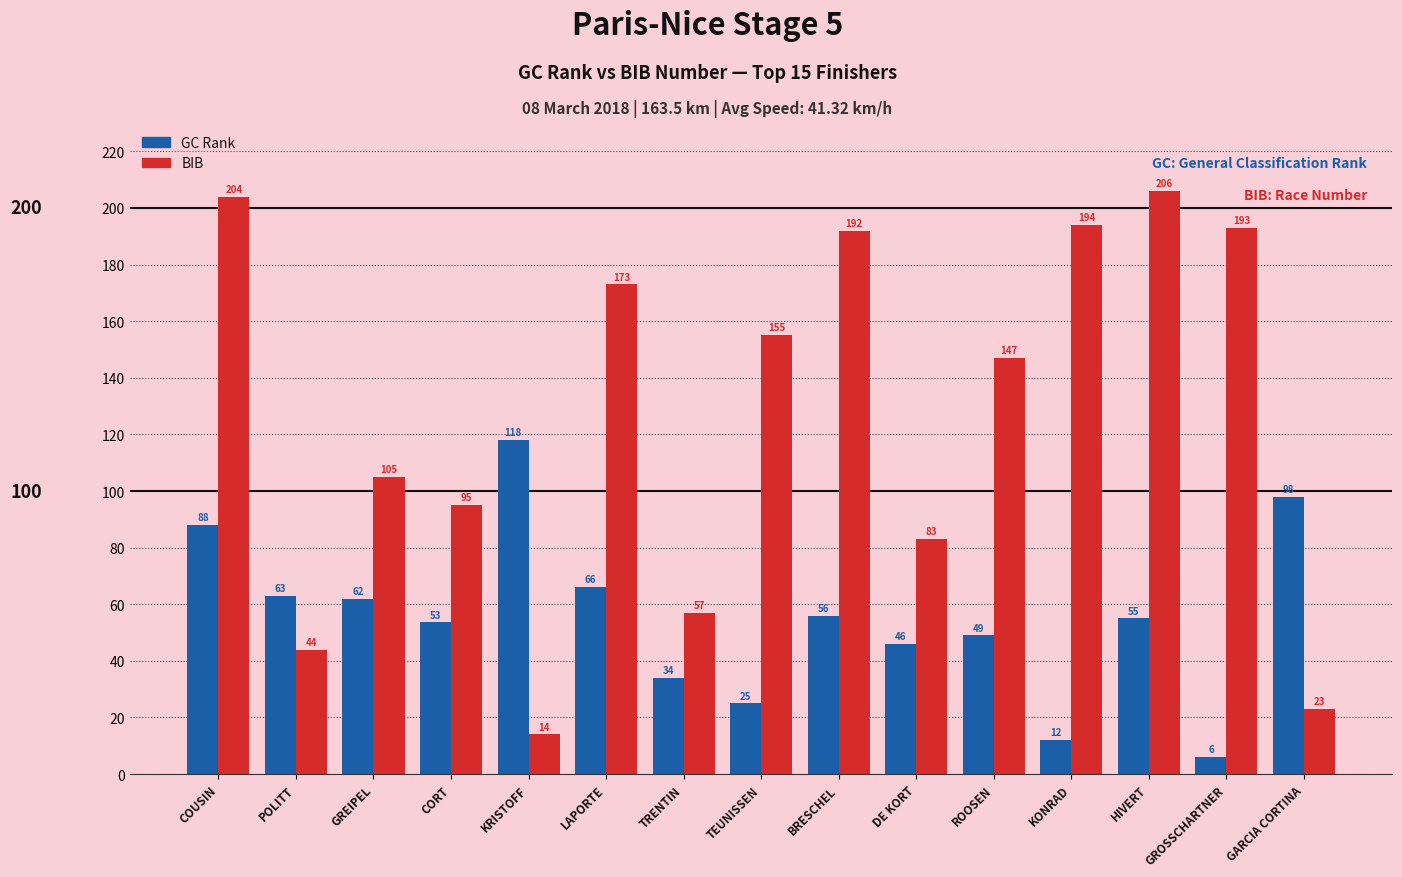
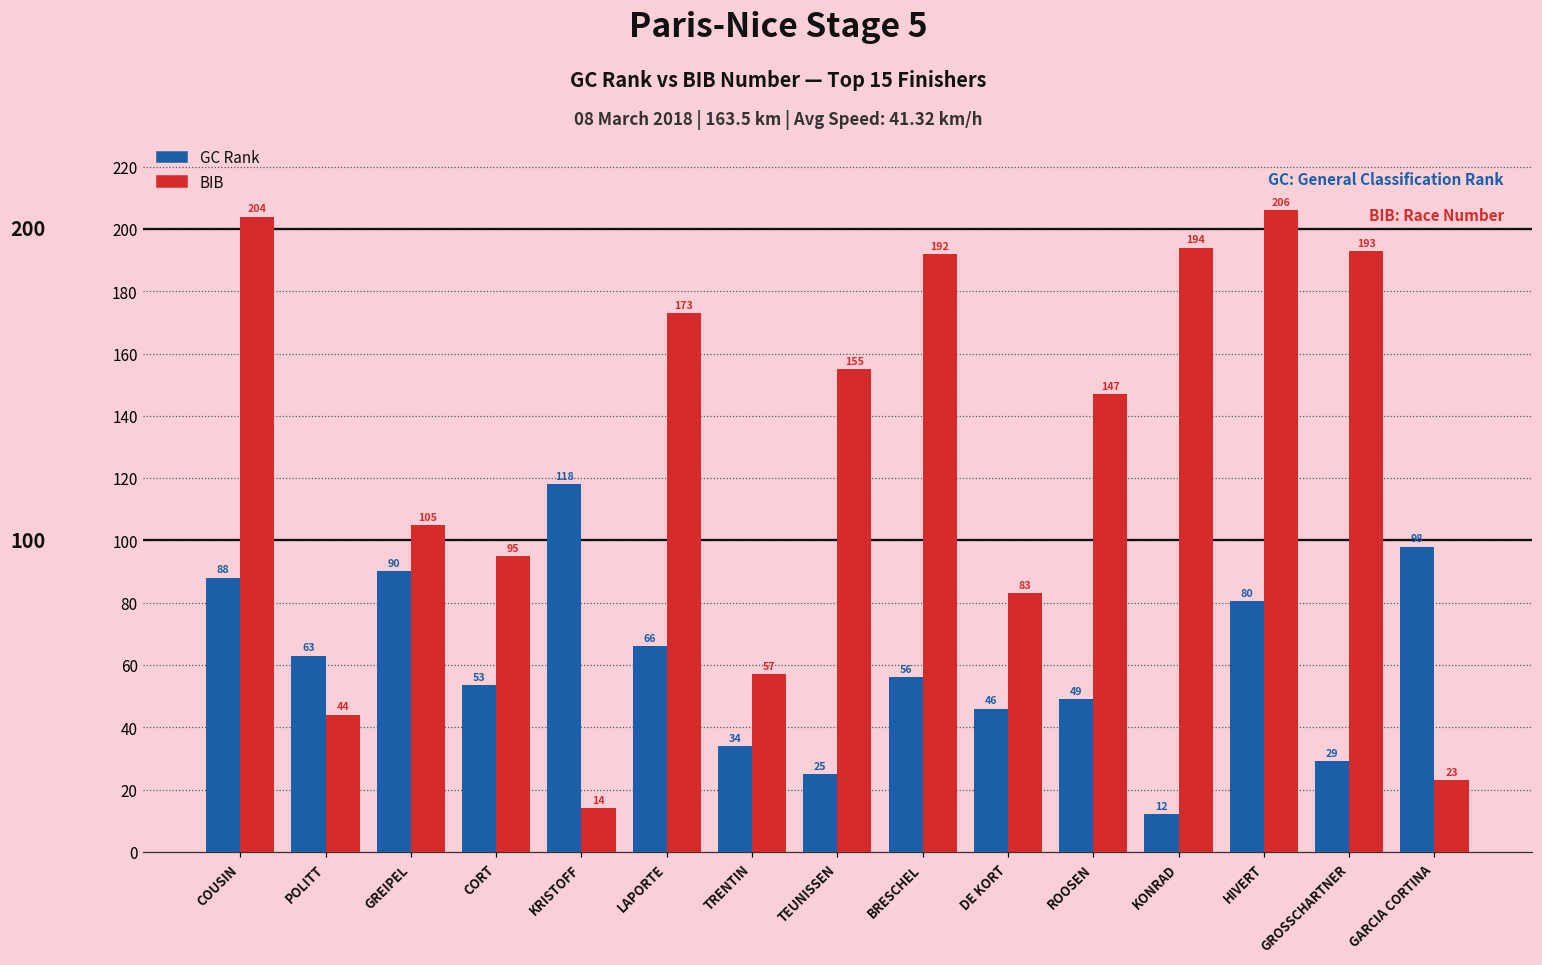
  {
    "GC Rank": {
      "COUSIN": 88,
      "POLITT": 63,
-     "GREIPEL": 62,
+     "GREIPEL": 90,
      "KRISTOFF": 118,
      "LAPORTE": 66,
      "TRENTIN": 34,
      "TEUNISSEN": 25,
      "BRESCHEL": 56,
      "DE KORT": 46,
      "ROOSEN": 49,
      "KONRAD": 12,
-     "HIVERT": 55,
-     "GROSSCHARTNER": 6,
+     "HIVERT": 80,
+     "GROSSCHARTNER": 29,
      "GARCIA CORTINA": 98
    },
    "BIB": {
      "COUSIN": 204,
      "POLITT": 44,
      "GREIPEL": 105,
      "CORT": 95,
      "KRISTOFF": 14,
      "LAPORTE": 173,
      "TRENTIN": 57,
      "TEUNISSEN": 155,
      "BRESCHEL": 192,
      "DE KORT": 83,
      "ROOSEN": 147,
      "KONRAD": 194,
      "HIVERT": 206,
      "GROSSCHARTNER": 193,
      "GARCIA CORTINA": 23
    }
  }
